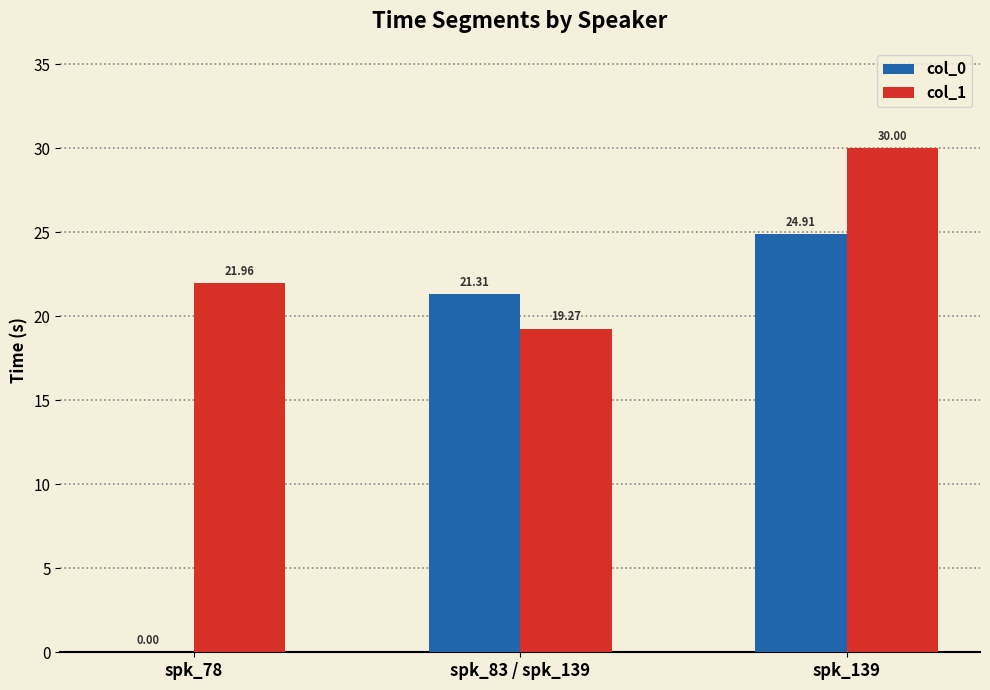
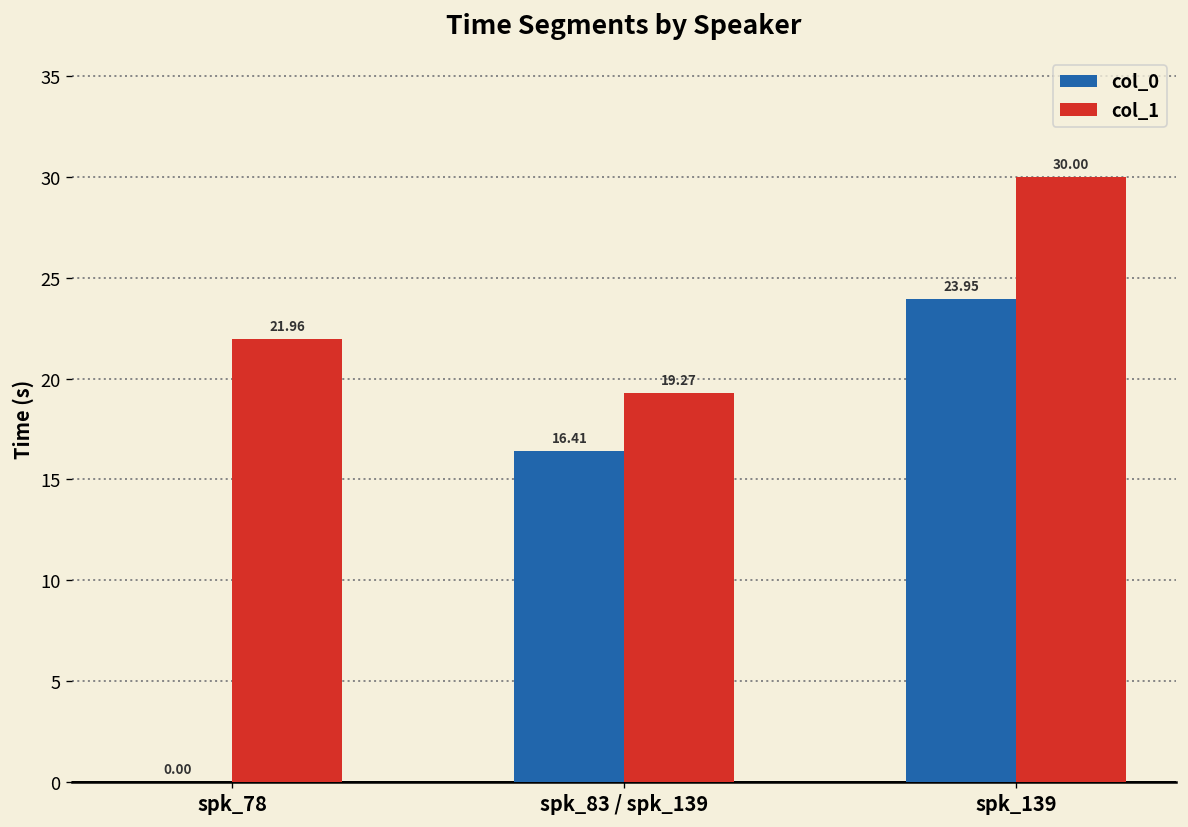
  {
    "col_0": {
      "spk_78": 0.00,
-     "spk_83 / spk_139": 21.31,
-     "spk_139": 24.91
+     "spk_83 / spk_139": 16.41,
+     "spk_139": 23.95
    },
    "col_1": {
      "spk_78": 21.96,
      "spk_83 / spk_139": 19.27,
      "spk_139": 30.00
    }
  }
